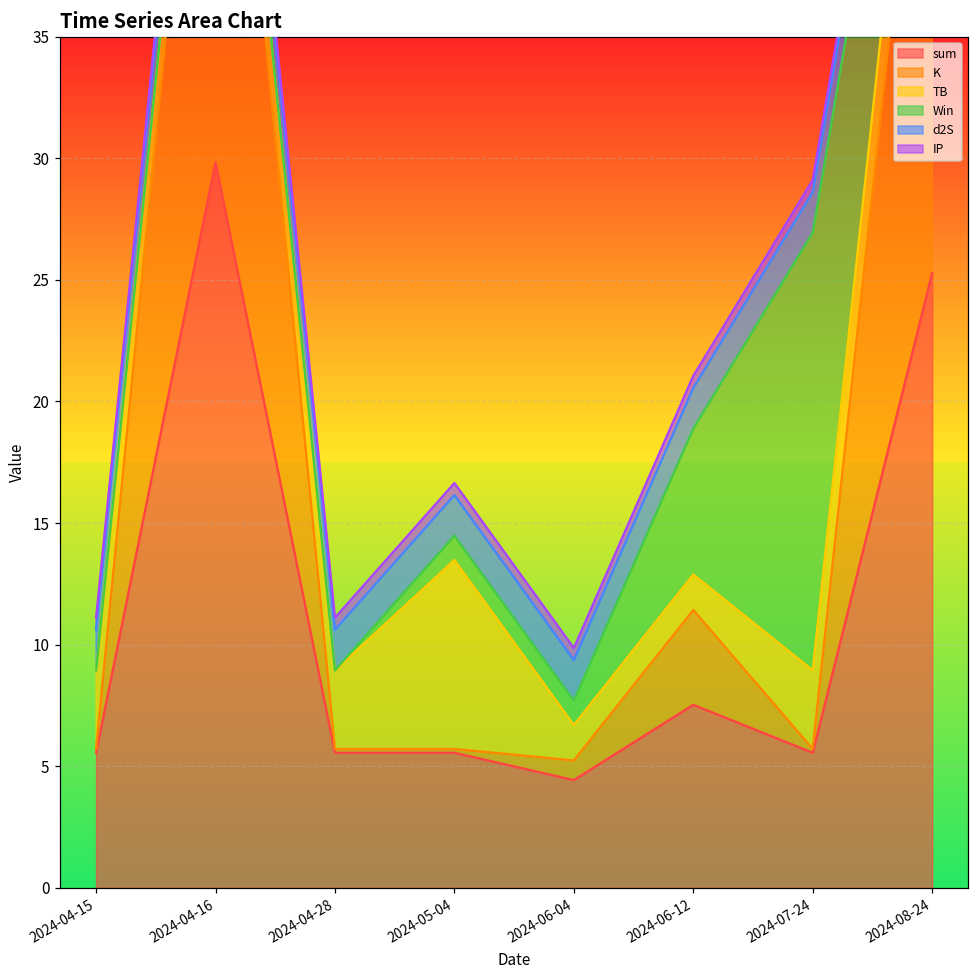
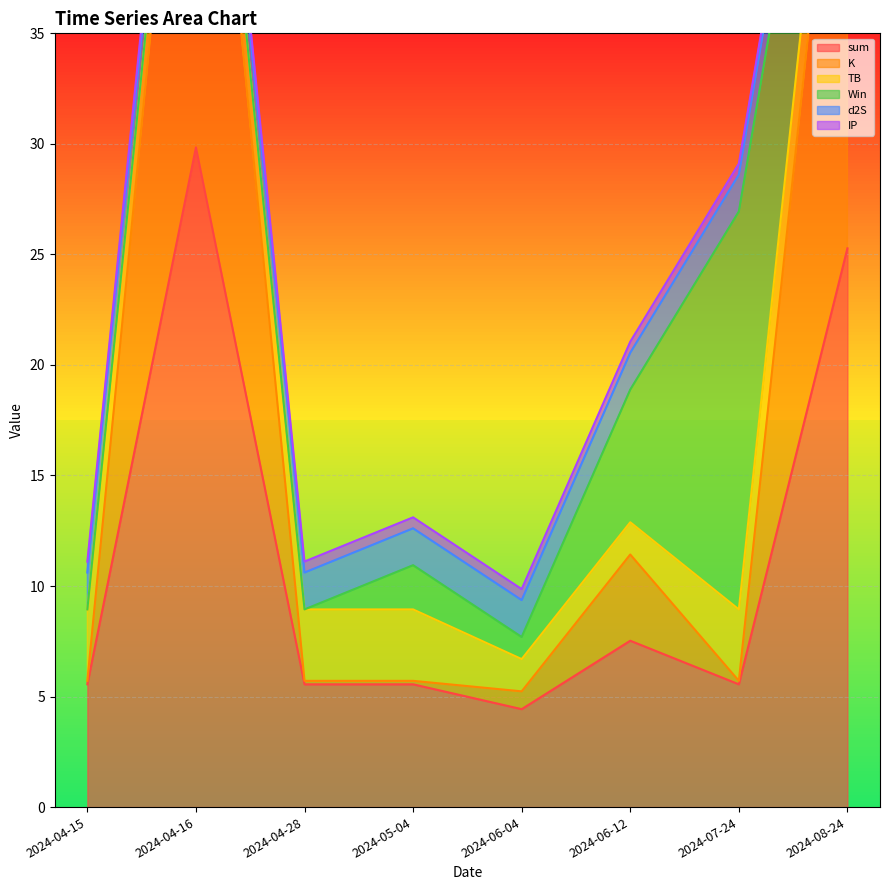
  {
    "sum": {
      "2024-04-15": 5.6,
      "2024-04-16": 29.8,
      "2024-04-28": 5.6,
      "2024-05-04": 5.6,
      "2024-06-04": 4.4,
      "2024-06-12": 7.5,
      "2024-07-24": 5.6,
      "2024-08-24": 25.3
    },
    "K": {
      "2024-04-15": 0.2,
      "2024-04-28": 0.2,
      "2024-05-04": 0.2,
      "2024-06-04": 0.8,
      "2024-06-12": 3.9,
      "2024-07-24": 0.2
    },
    "TB": {
-     "2024-05-04": 7.8,
+     "2024-05-04": 3.2,
      "2024-06-04": 1.5,
      "2024-06-12": 1.5,
      "2024-07-24": 3.2
    },
    "Win": {
-     "2024-05-04": 1,
+     "2024-05-04": 2,
      "2024-06-04": 1,
      "2024-06-12": 6,
      "2024-07-24": 18
    },
    "d2S": {
      "2024-04-15": 1.7,
      "2024-04-28": 1.7,
      "2024-05-04": 1.7,
      "2024-06-04": 1.7,
      "2024-06-12": 1.7,
      "2024-07-24": 1.7
    },
    "IP": {
      "2024-04-15": 0.5,
      "2024-04-28": 0.5,
      "2024-05-04": 0.5,
      "2024-06-04": 0.5,
      "2024-06-12": 0.5,
      "2024-07-24": 0.5
    }
  }
